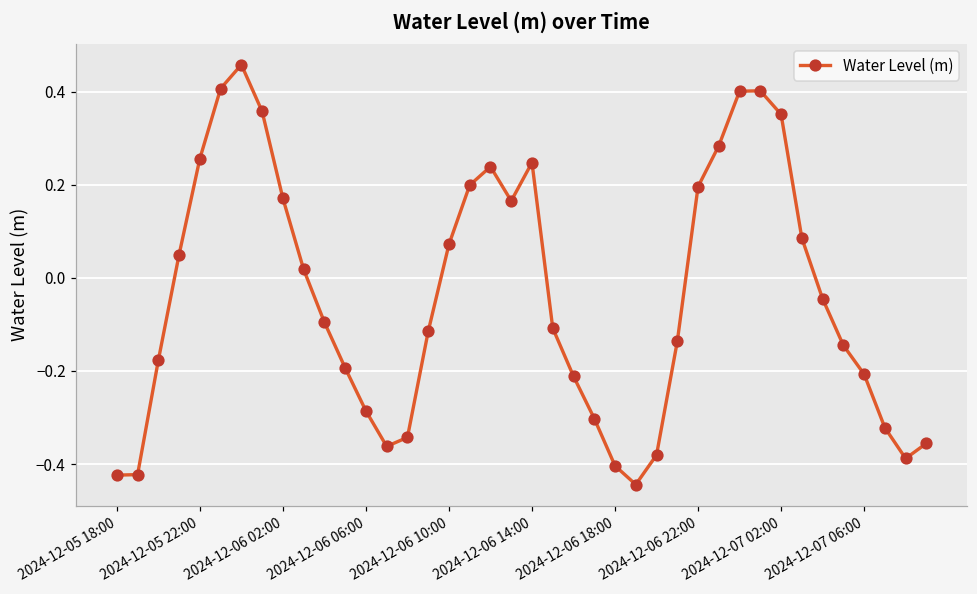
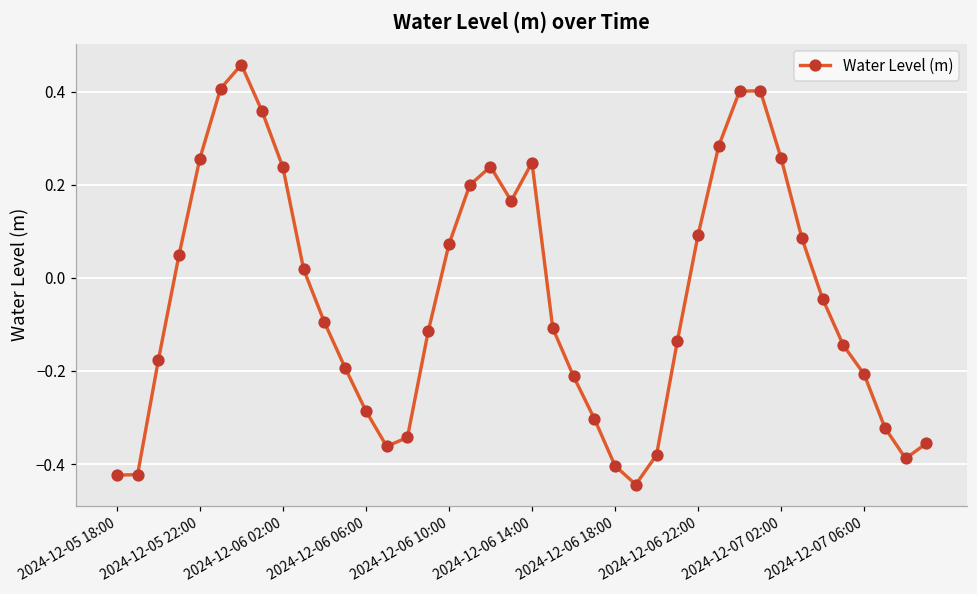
  {
    "2024-12-05 18:00": -0.42,
    "2024-12-05 22:00": 0.26,
-   "2024-12-06 02:00": 0.17,
+   "2024-12-06 02:00": 0.24,
    "2024-12-06 06:00": -0.29,
    "2024-12-06 10:00": 0.07,
    "2024-12-06 14:00": 0.25,
    "2024-12-06 18:00": -0.40,
-   "2024-12-06 22:00": 0.20,
-   "2024-12-07 02:00": 0.35,
+   "2024-12-06 22:00": 0.09,
+   "2024-12-07 02:00": 0.26,
    "2024-12-07 06:00": -0.21
  }
